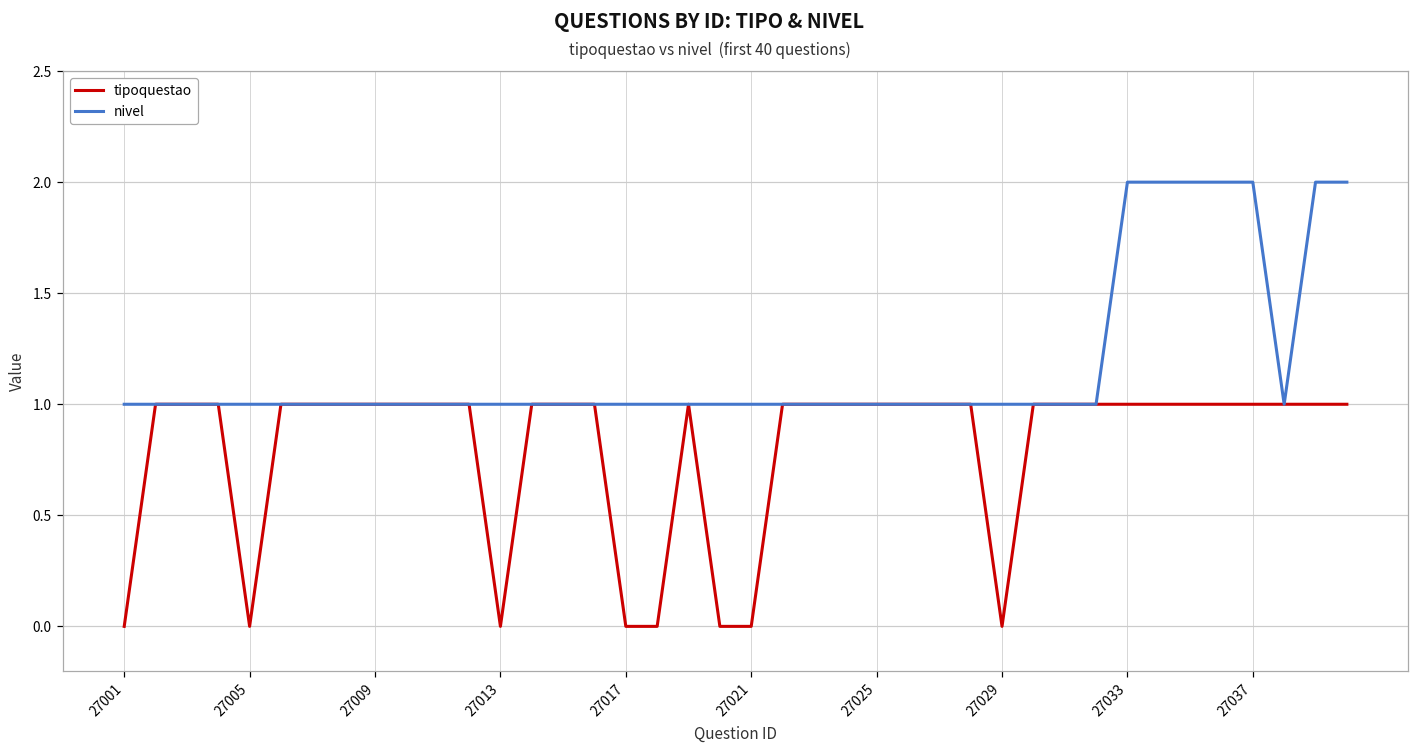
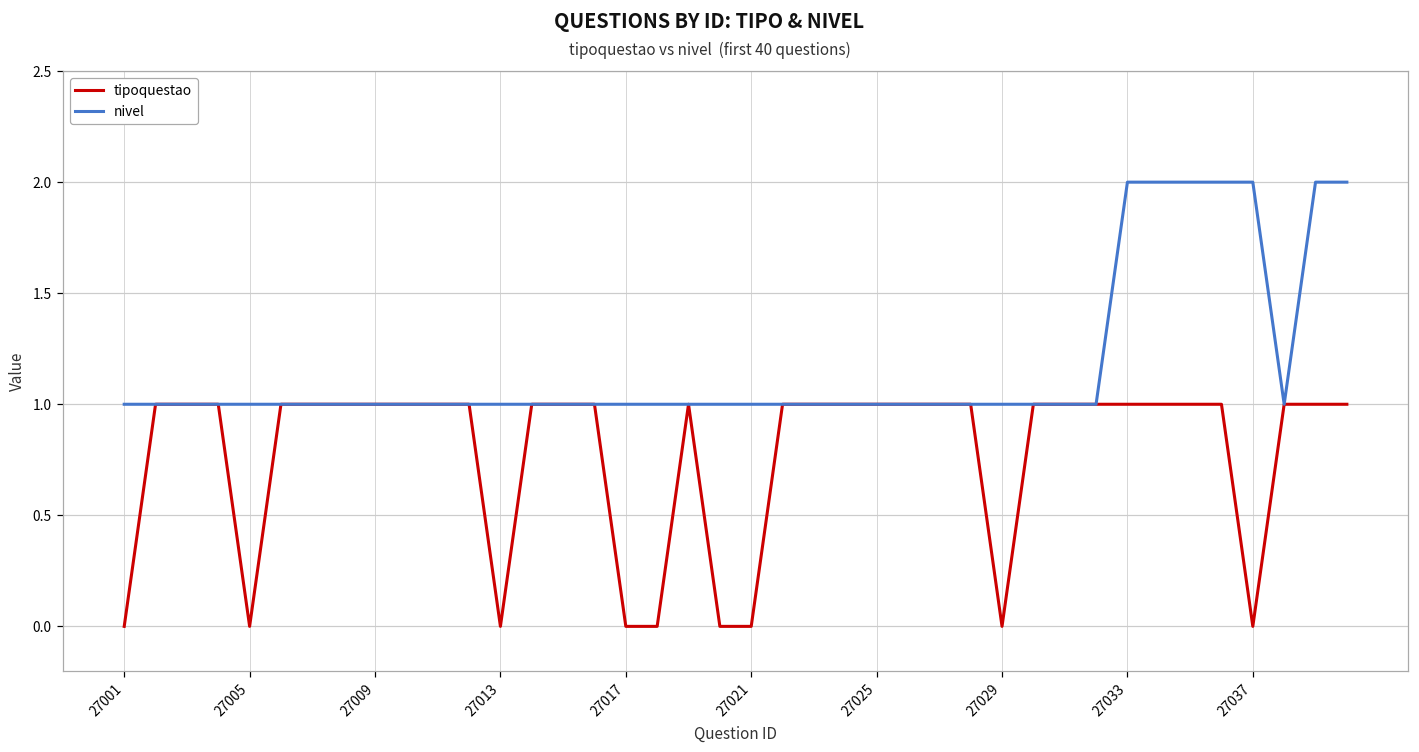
  {
    "tipoquestao": {
      "27001": 0,
      "27005": 0,
      "27013": 0,
      "27017": 0,
      "27021": 0,
      "27029": 0,
      "27033": 1,
-     "27037": 1
+     "27037": 0
    },
    "nivel": {
      "27001": 1,
      "27005": 1,
      "27013": 1,
      "27017": 1,
      "27021": 1,
      "27029": 1,
      "27033": 2,
      "27037": 2
    }
  }
